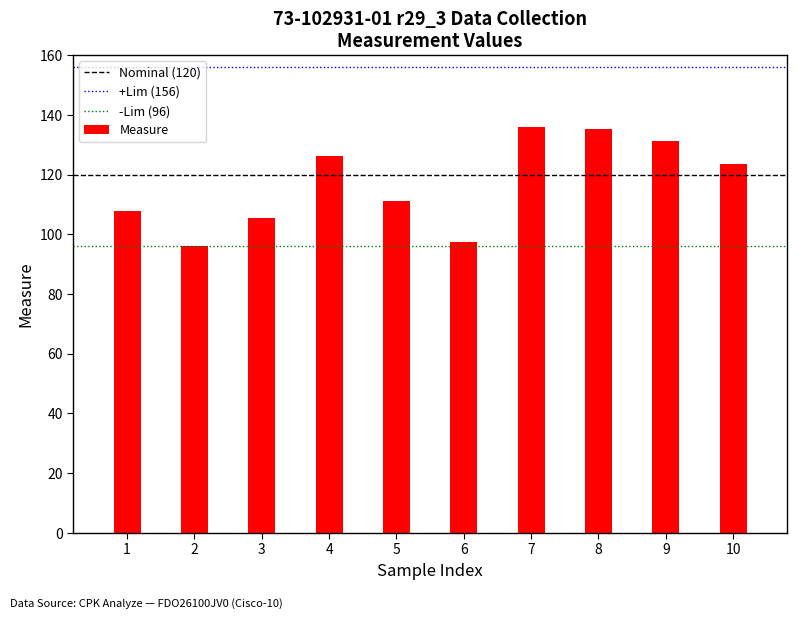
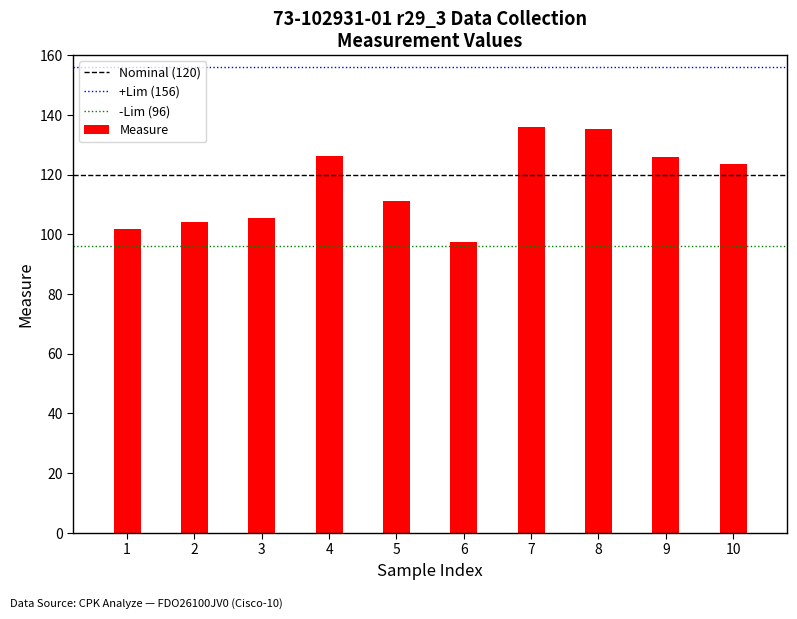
  {
-   "1": 108,
-   "2": 96,
+   "1": 102,
+   "2": 104,
    "3": 105,
    "4": 126,
    "5": 111,
    "6": 97,
    "7": 136,
    "8": 135,
-   "9": 131,
+   "9": 126,
    "10": 124
  }
